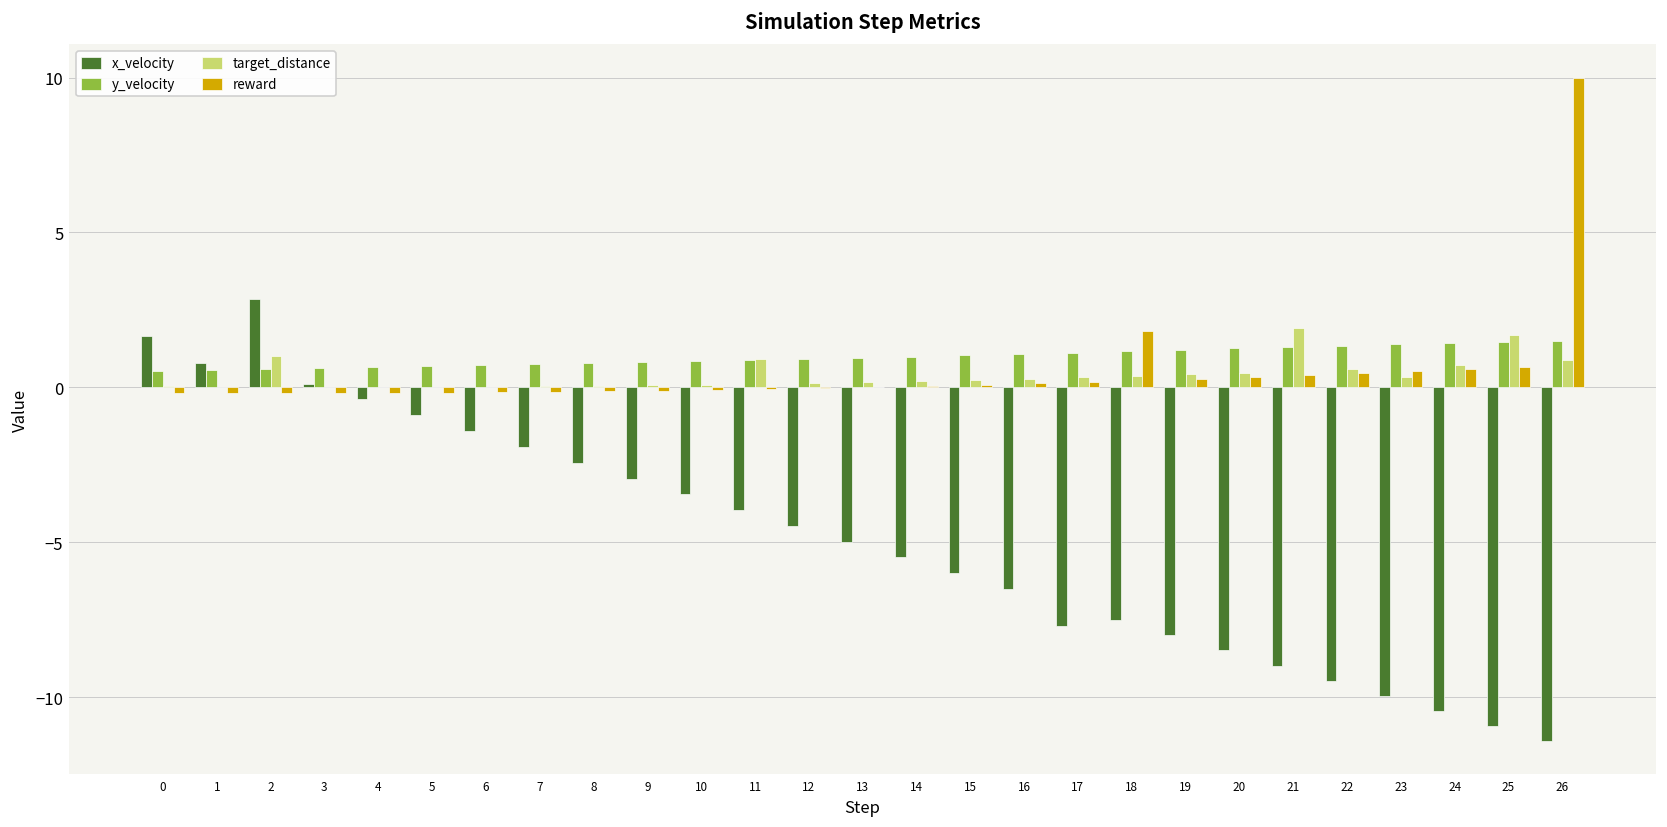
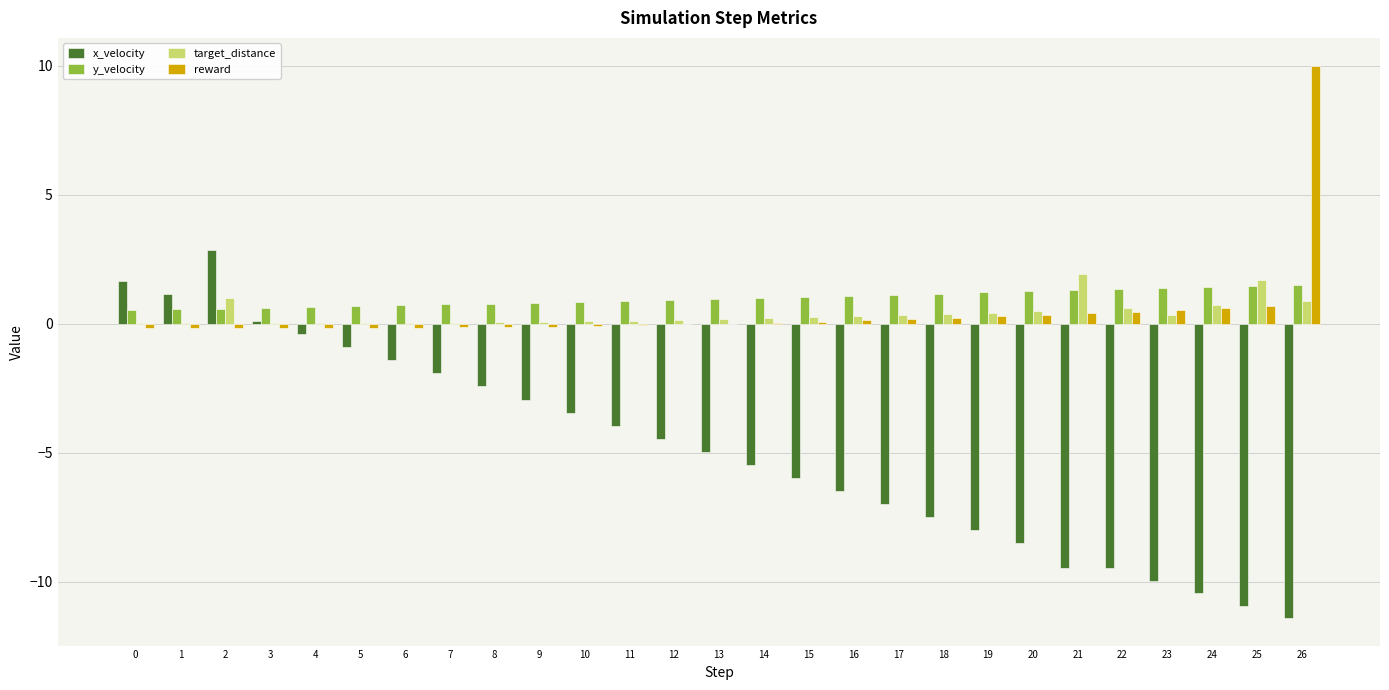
  {
    "x_velocity": {
      "0": 1.7,
-     "1": 0.8,
+     "1": 1.1,
      "2": 2.9,
      "3": 0.1,
      "4": -0.4,
      "5": -0.9,
      "6": -1.4,
      "7": -1.9,
      "8": -2.4,
      "9": -2.9,
      "10": -3.5,
      "11": -4.0,
      "12": -4.5,
      "13": -5.0,
      "14": -5.5,
      "15": -6.0,
      "16": -6.5,
-     "17": -7.7,
+     "17": -7.0,
      "18": -7.5,
      "19": -8.0,
      "20": -8.5,
-     "21": -9.0,
+     "21": -9.5,
      "22": -9.5,
      "23": -10.0,
      "24": -10.4,
      "25": -10.9,
      "26": -11.4
    },
    "y_velocity": {
      "0": 0.5,
      "1": 0.6,
      "2": 0.6,
      "3": 0.6,
      "4": 0.6,
      "5": 0.7,
      "6": 0.7,
      "7": 0.7,
      "8": 0.8,
      "9": 0.8,
      "10": 0.8,
      "11": 0.9,
      "12": 0.9,
      "13": 1.0,
      "14": 1.0,
      "15": 1.0,
      "16": 1.1,
      "17": 1.1,
      "18": 1.2,
      "19": 1.2,
      "20": 1.3,
      "21": 1.3,
      "22": 1.3,
      "23": 1.4,
      "24": 1.4,
      "25": 1.5,
      "26": 1.5
    },
    "target_distance": {
      "2": 1.0,
-     "11": 0.9,
+     "11": 0.1,
      "12": 0.1,
      "13": 0.2,
      "14": 0.2,
      "15": 0.2,
      "16": 0.3,
      "17": 0.3,
      "18": 0.4,
      "19": 0.4,
      "20": 0.5,
      "21": 1.9,
      "22": 0.6,
      "23": 0.3,
      "24": 0.7,
      "25": 1.7,
      "26": 0.9
    },
    "reward": {
      "0": -0.2,
      "1": -0.2,
      "2": -0.2,
      "3": -0.2,
      "4": -0.2,
      "5": -0.2,
      "6": -0.2,
      "7": -0.2,
      "8": -0.1,
      "9": -0.1,
      "16": 0.1,
      "17": 0.2,
-     "18": 1.8,
+     "18": 0.2,
      "19": 0.3,
      "20": 0.3,
      "21": 0.4,
      "22": 0.5,
      "23": 0.5,
      "24": 0.6,
      "25": 0.7,
      "26": 10.0
    }
  }
